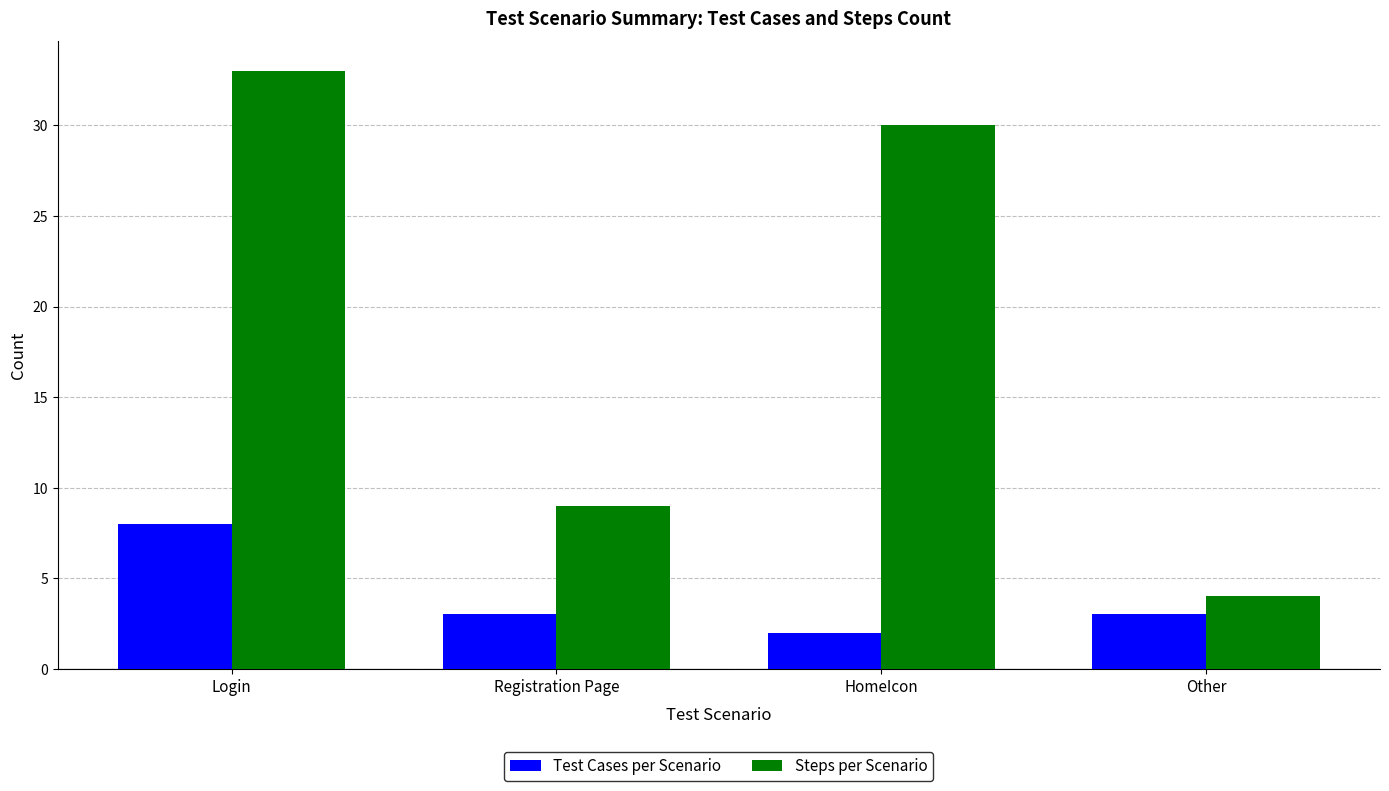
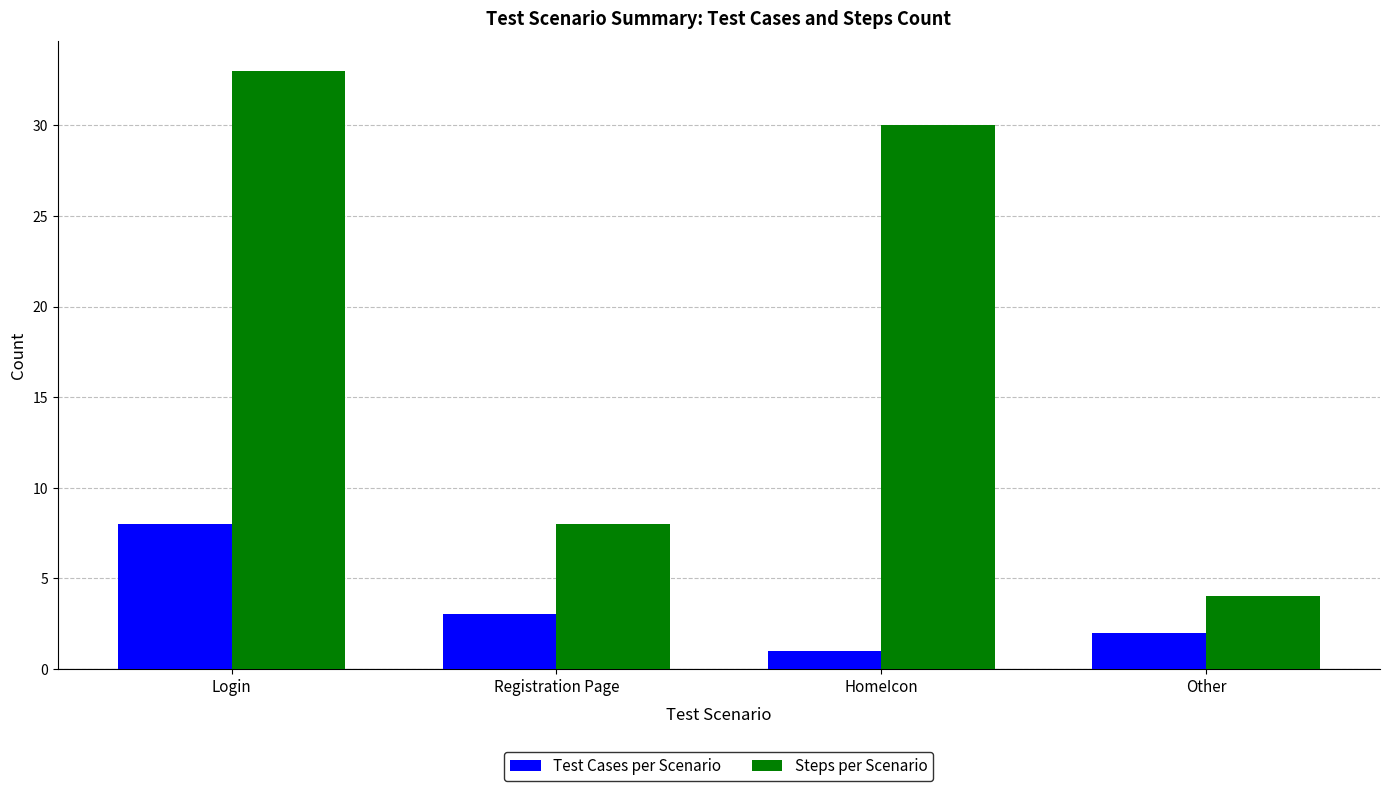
  {
    "Test Cases per Scenario": {
      "Login": 8,
      "Registration Page": 3,
-     "HomeIcon": 2,
-     "Other": 3
+     "HomeIcon": 1,
+     "Other": 2
    },
    "Steps per Scenario": {
      "Login": 33,
-     "Registration Page": 9,
+     "Registration Page": 8,
      "HomeIcon": 30,
      "Other": 4
    }
  }
